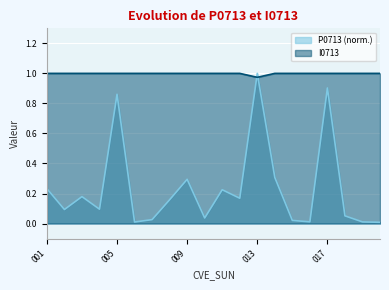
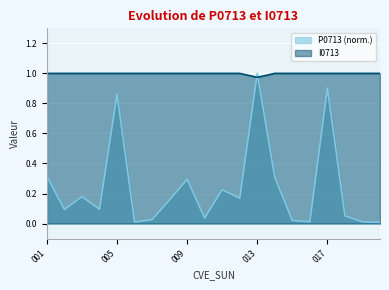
  {
    "P0713 (norm.)": {
-     "001": 0.23,
+     "001": 0.31,
      "005": 0.86,
      "009": 0.29,
      "013": 1.00,
      "017": 0.90
    },
    "I0713": {
      "001": 1.00,
      "005": 1.00,
      "009": 1.00,
      "013": 0.97,
      "017": 1.00
    }
  }
